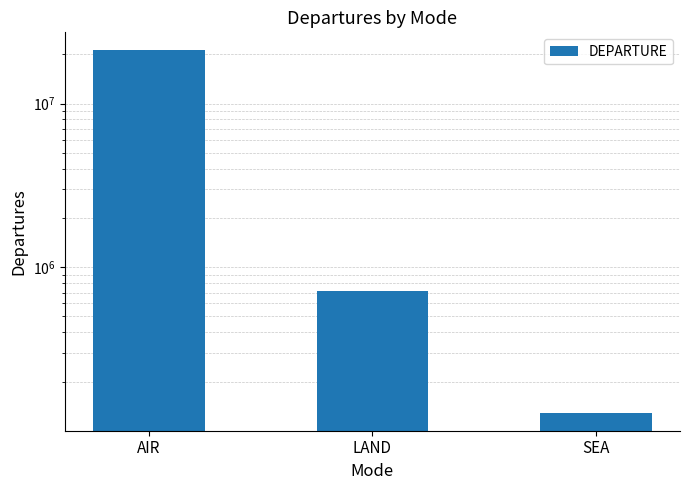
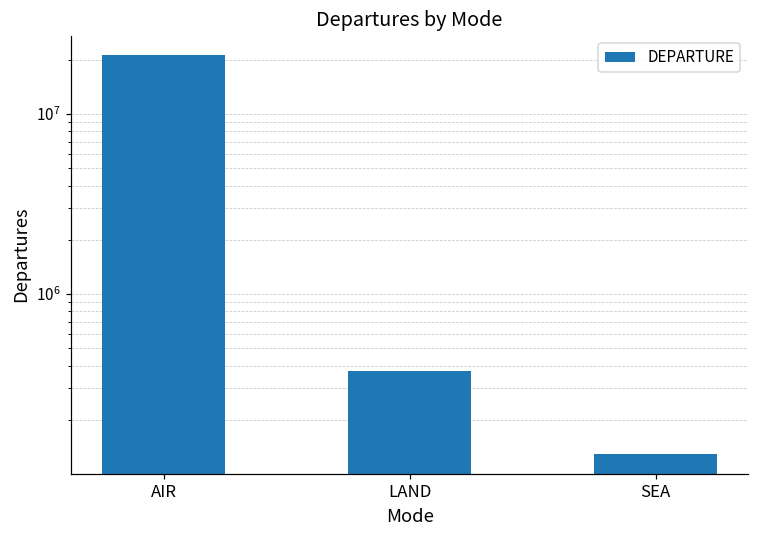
  {
    "AIR": 21000000,
-   "LAND": 700000,
+   "LAND": 370000,
    "SEA": 130000
  }
